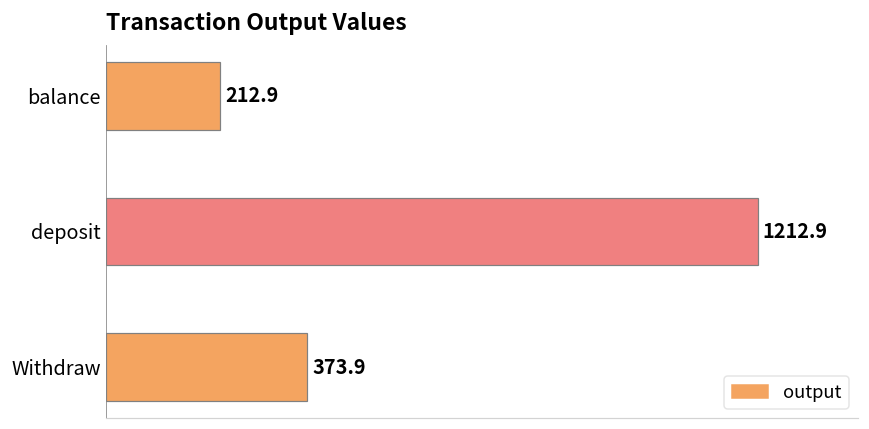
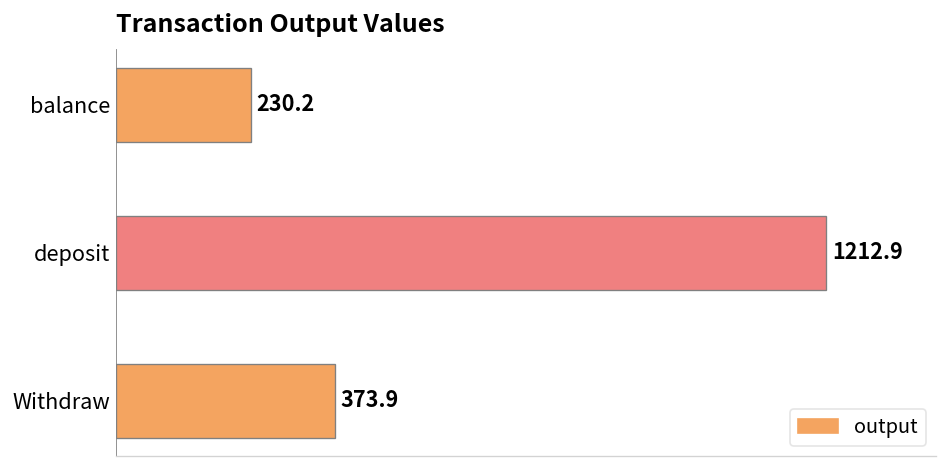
  {
-   "balance": 212.9,
+   "balance": 230.2,
    "deposit": 1212.9,
    "Withdraw": 373.9
  }
